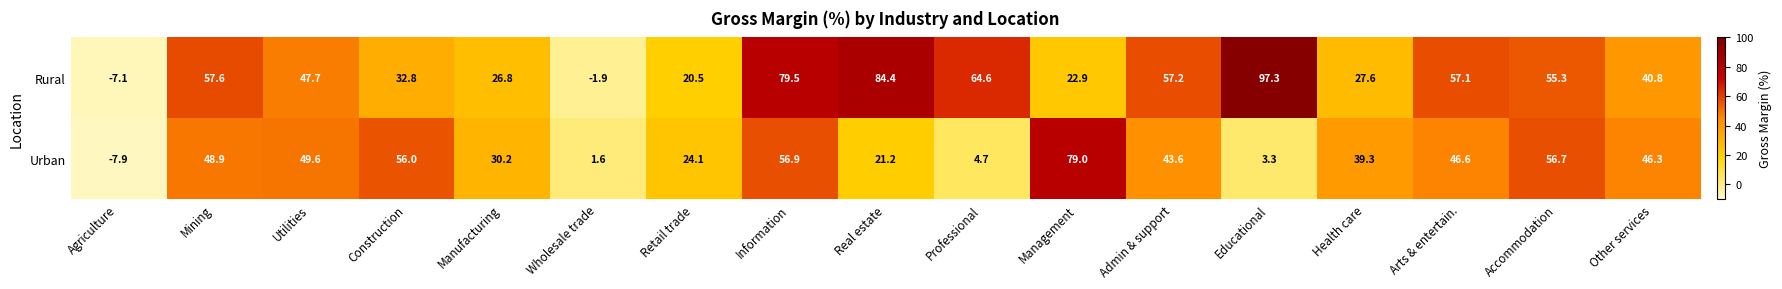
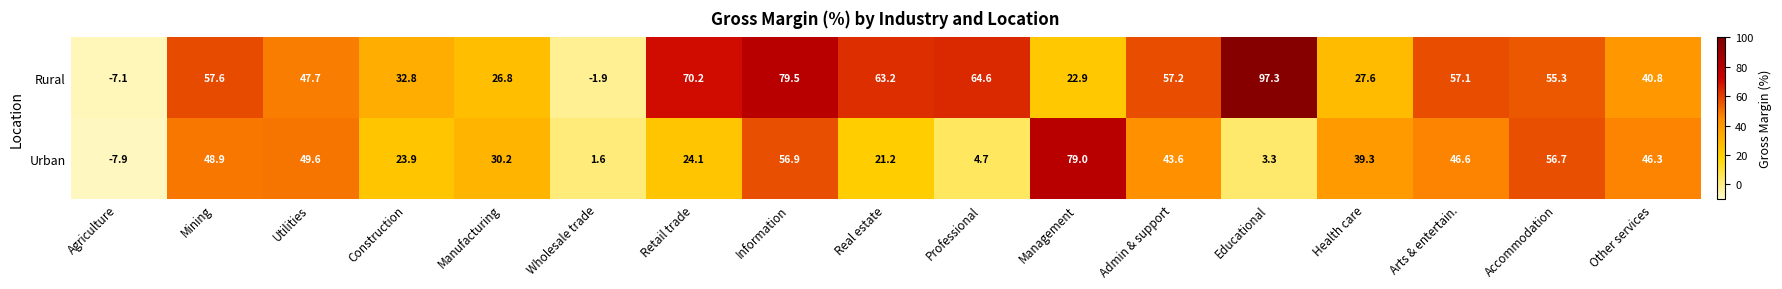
  {
    "Rural": {
      "Agriculture": -7.1,
      "Mining": 57.6,
      "Utilities": 47.7,
      "Construction": 32.8,
      "Manufacturing": 26.8,
      "Wholesale trade": -1.9,
-     "Retail trade": 20.5,
+     "Retail trade": 70.2,
      "Information": 79.5,
-     "Real estate": 84.4,
+     "Real estate": 63.2,
      "Professional": 64.6,
      "Management": 22.9,
      "Admin & support": 57.2,
      "Educational": 97.3,
      "Health care": 27.6,
      "Arts & entertain.": 57.1,
      "Accommodation": 55.3,
      "Other services": 40.8
    },
    "Urban": {
      "Agriculture": -7.9,
      "Mining": 48.9,
      "Utilities": 49.6,
-     "Construction": 56.0,
+     "Construction": 23.9,
      "Manufacturing": 30.2,
      "Wholesale trade": 1.6,
      "Retail trade": 24.1,
      "Information": 56.9,
      "Real estate": 21.2,
      "Professional": 4.7,
      "Management": 79.0,
      "Admin & support": 43.6,
      "Educational": 3.3,
      "Health care": 39.3,
      "Arts & entertain.": 46.6,
      "Accommodation": 56.7,
      "Other services": 46.3
    }
  }
